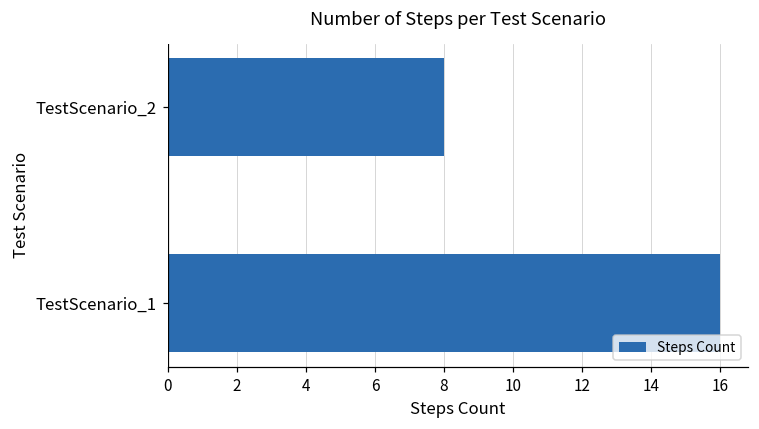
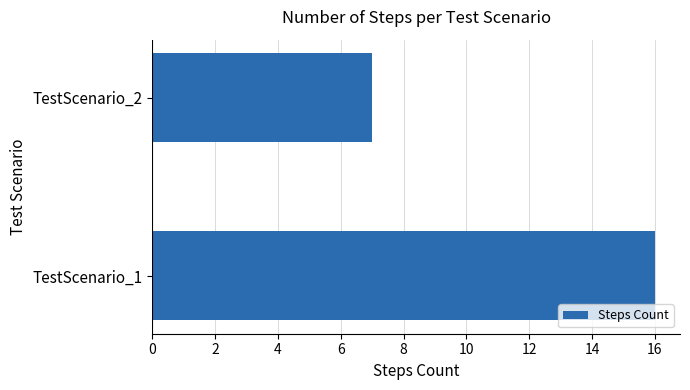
  {
-   "TestScenario_2": 8,
+   "TestScenario_2": 7,
    "TestScenario_1": 16
  }
